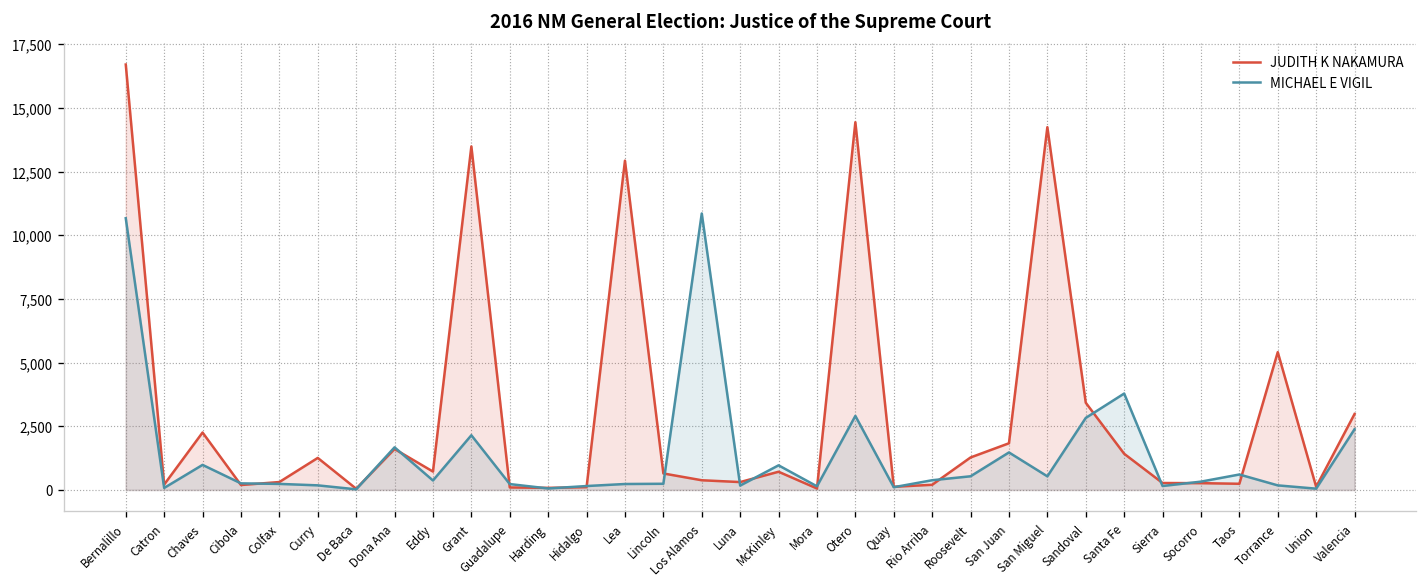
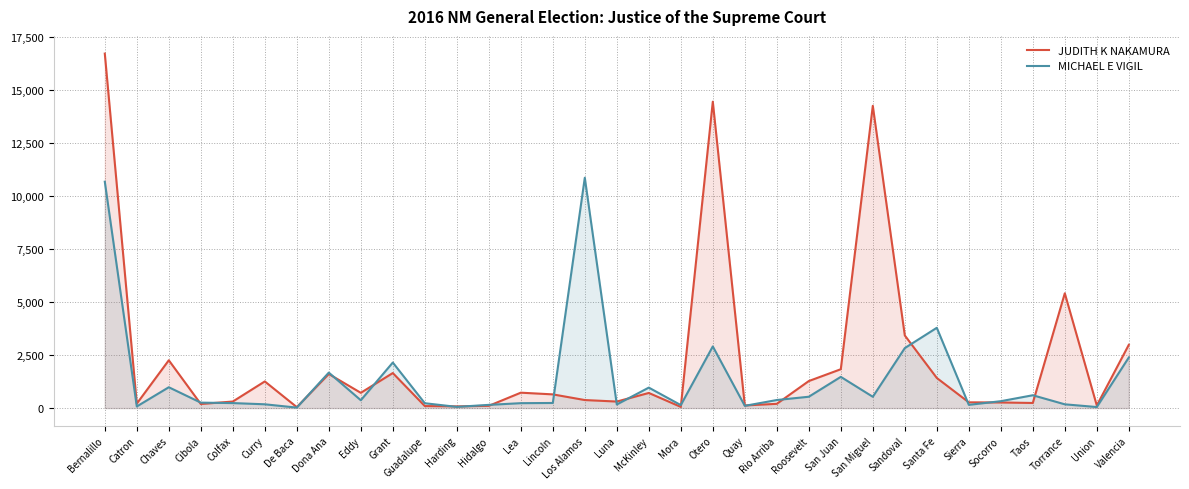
  {
    "JUDITH K NAKAMURA": {
      "Bernalillo": "16,700",
      "Catron": "200",
      "Chaves": "2,300",
      "Curry": "1,300",
      "Eddy": "700",
-     "Grant": "13,500",
+     "Grant": "1,700",
      "Guadalupe": "100",
-     "Lea": "12,900",
+     "Lea": "700",
      "Lincoln": "600",
      "Los Alamos": "400",
      "Luna": "300",
      "McKinley": "700",
      "Otero": "14,400",
      "Rio Arriba": "200",
      "Roosevelt": "1,300",
      "San Juan": "1,800",
      "San Miguel": "14,200",
      "Sandoval": "3,400",
      "Santa Fe": "1,400",
      "Taos": "200",
      "Torrance": "5,400",
      "Valencia": "3,000"
    },
    "MICHAEL E VIGIL": {
      "Bernalillo": "10,700",
      "Catron": "100",
      "Chaves": "1,000",
      "Curry": "200",
      "Eddy": "400",
      "Grant": "2,100",
      "Guadalupe": "200",
      "Lea": "200",
      "Lincoln": "200",
      "Los Alamos": "10,900",
      "Luna": "200",
      "McKinley": "1,000",
      "Otero": "2,900",
      "Rio Arriba": "400",
      "Roosevelt": "500",
      "San Juan": "1,500",
      "San Miguel": "500",
      "Sandoval": "2,800",
      "Santa Fe": "3,800",
      "Taos": "600",
      "Torrance": "200",
      "Valencia": "2,400"
    }
  }
